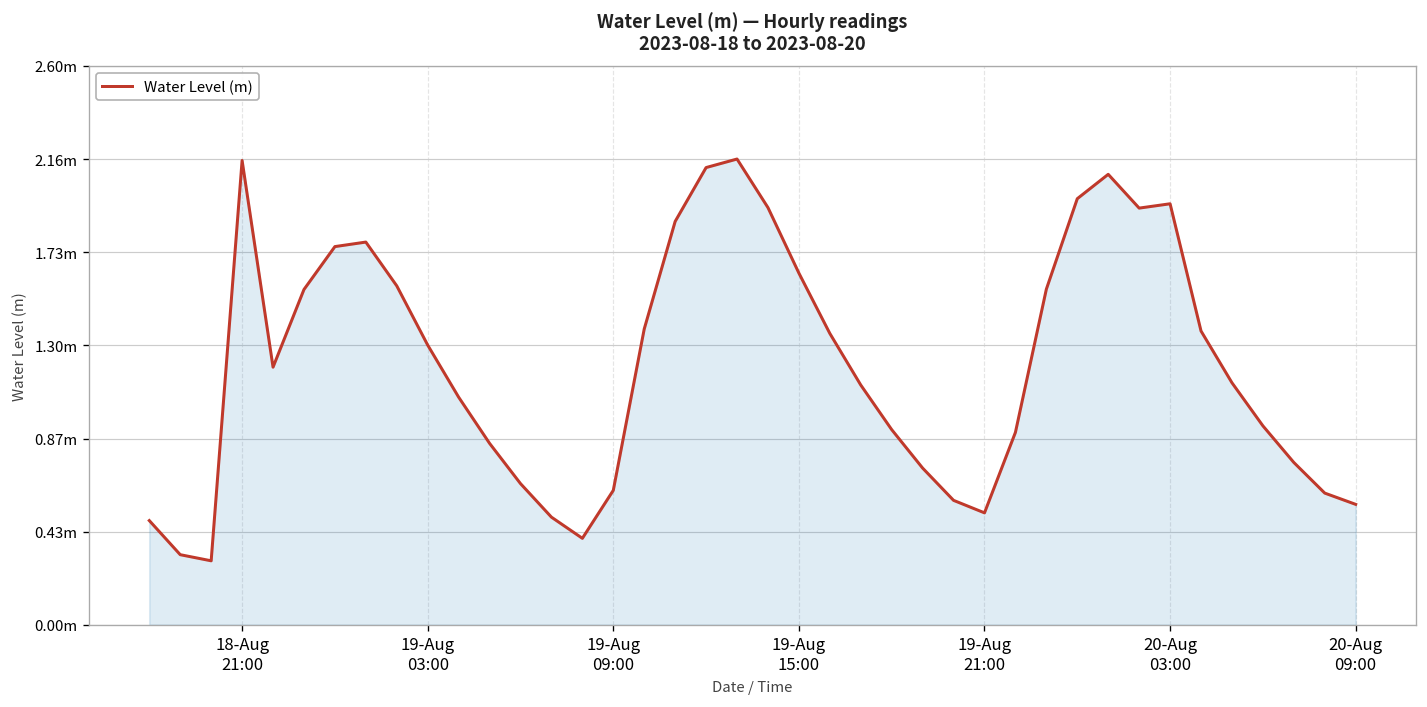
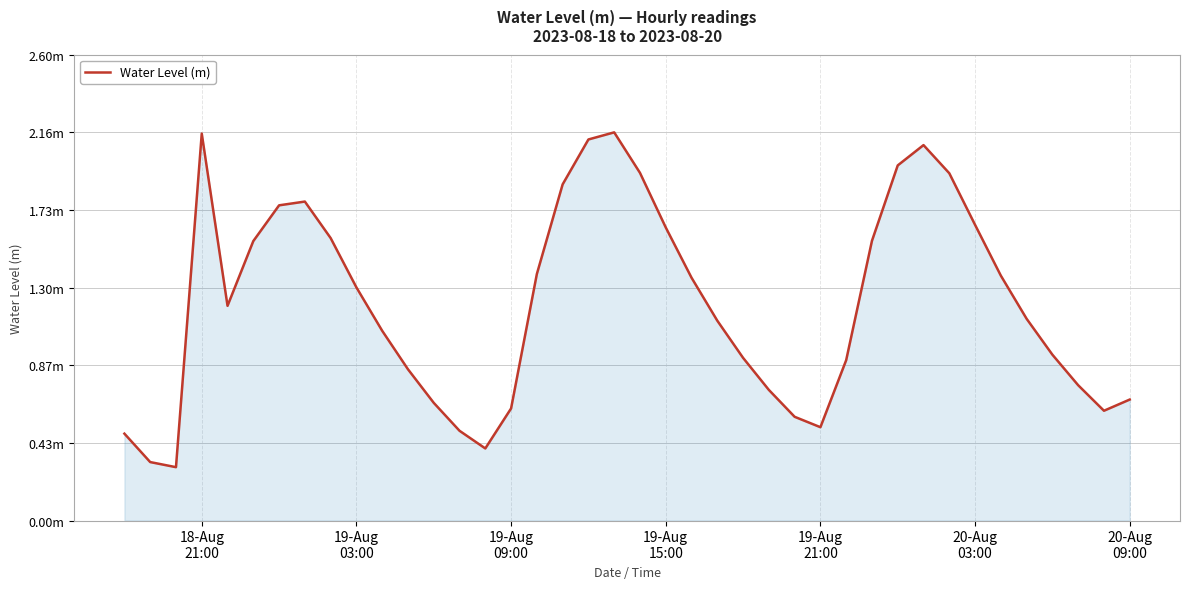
  {
    "18-Aug 21:00": "2.16m",
    "19-Aug 03:00": "1.30m",
    "19-Aug 09:00": "0.62m",
    "19-Aug 15:00": "1.63m",
    "19-Aug 21:00": "0.52m",
-   "20-Aug 03:00": "1.96m",
-   "20-Aug 09:00": "0.56m"
+   "20-Aug 03:00": "1.65m",
+   "20-Aug 09:00": "0.67m"
  }
